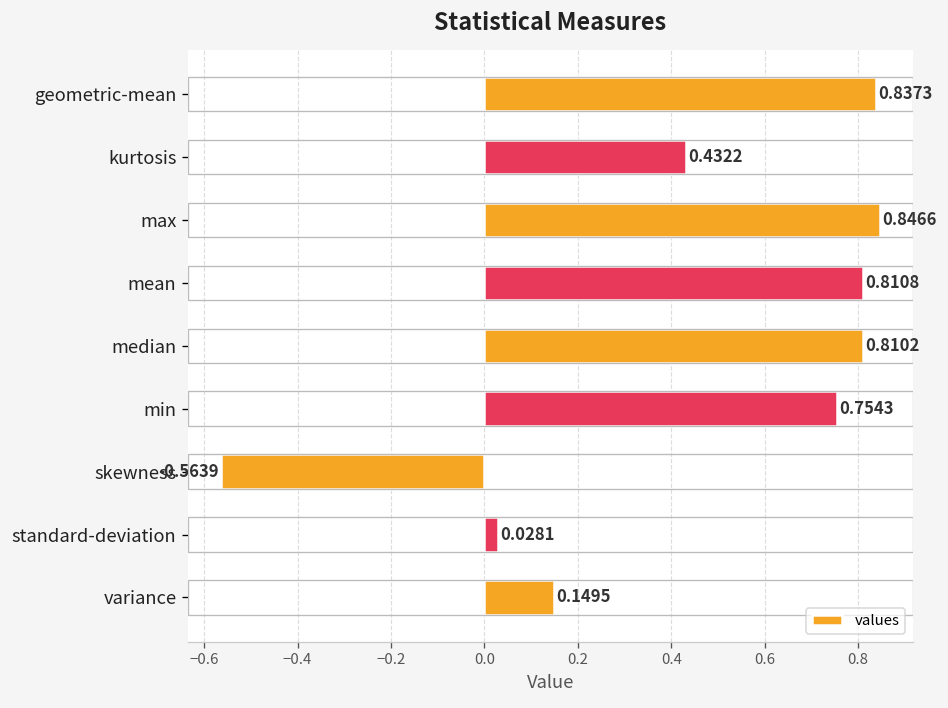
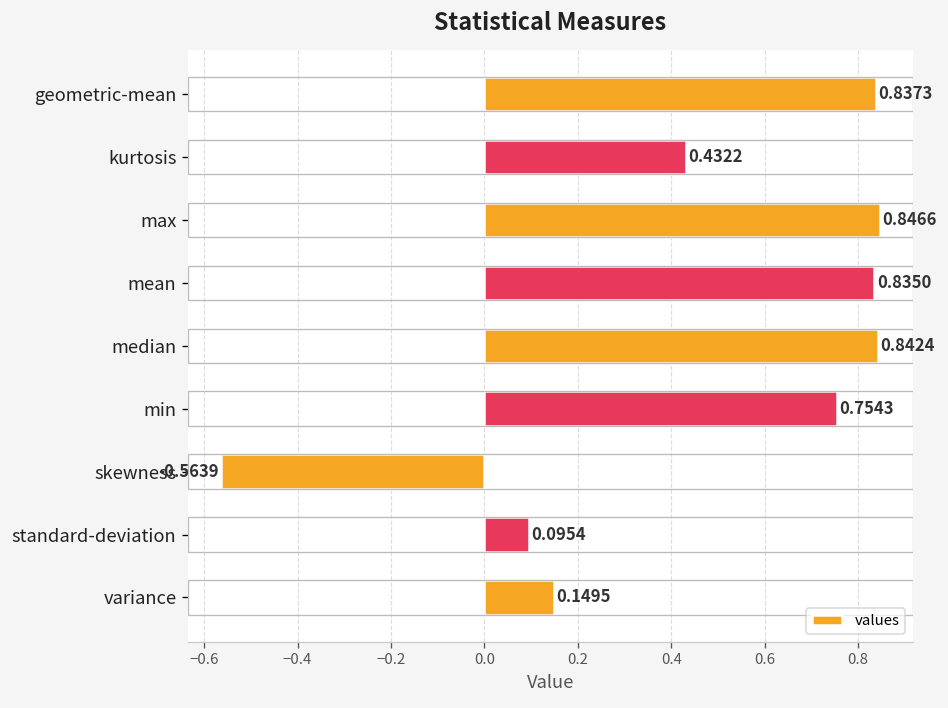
  {
    "geometric-mean": 0.8373,
    "kurtosis": 0.4322,
    "max": 0.8466,
-   "mean": 0.8108,
-   "median": 0.8102,
+   "mean": 0.8350,
+   "median": 0.8424,
    "min": 0.7543,
    "skewness": -0.5639,
-   "standard-deviation": 0.0281,
+   "standard-deviation": 0.0954,
    "variance": 0.1495
  }
